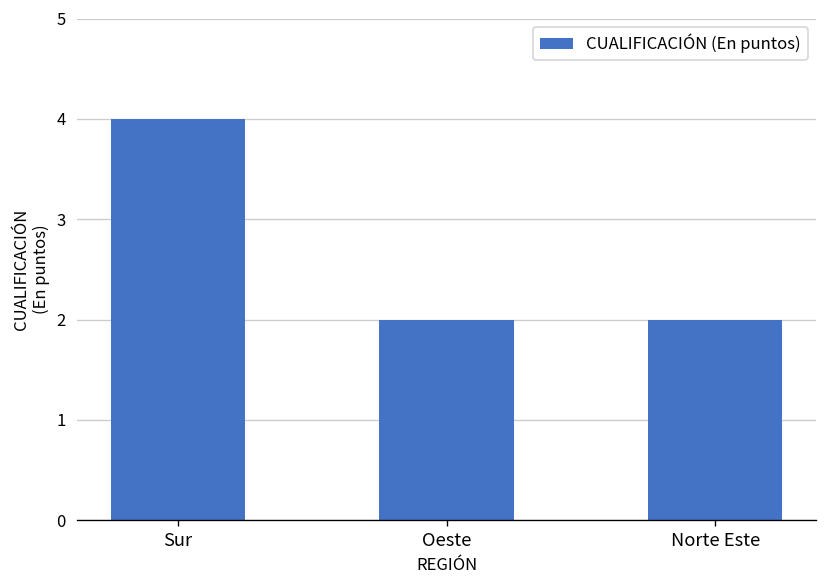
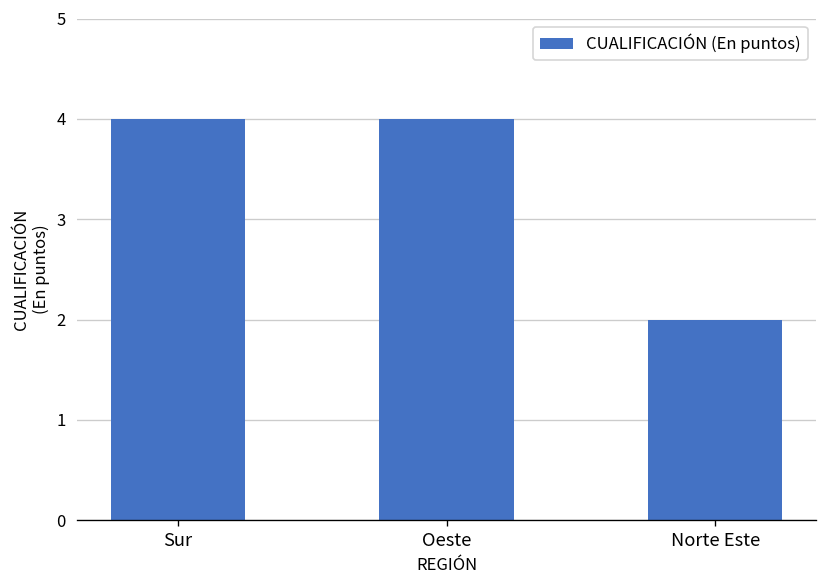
  {
    "Sur": 4,
-   "Oeste": 2,
+   "Oeste": 4,
    "Norte Este": 2
  }
